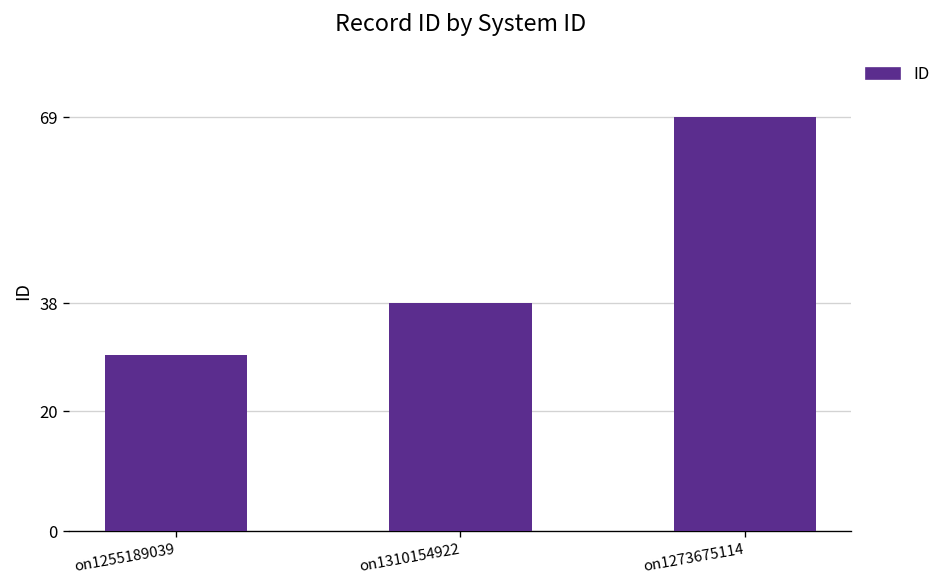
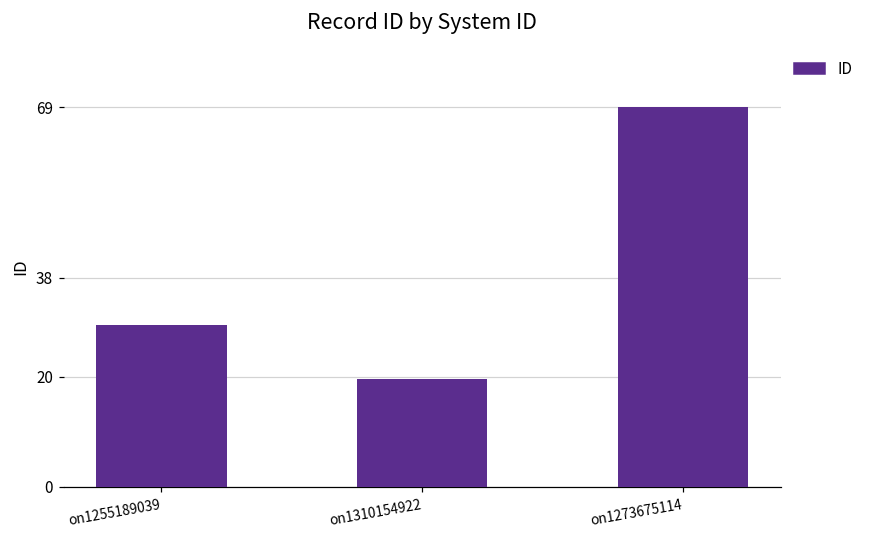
  {
    "on1255189039": 29,
-   "on1310154922": 38,
+   "on1310154922": 20,
    "on1273675114": 69
  }
